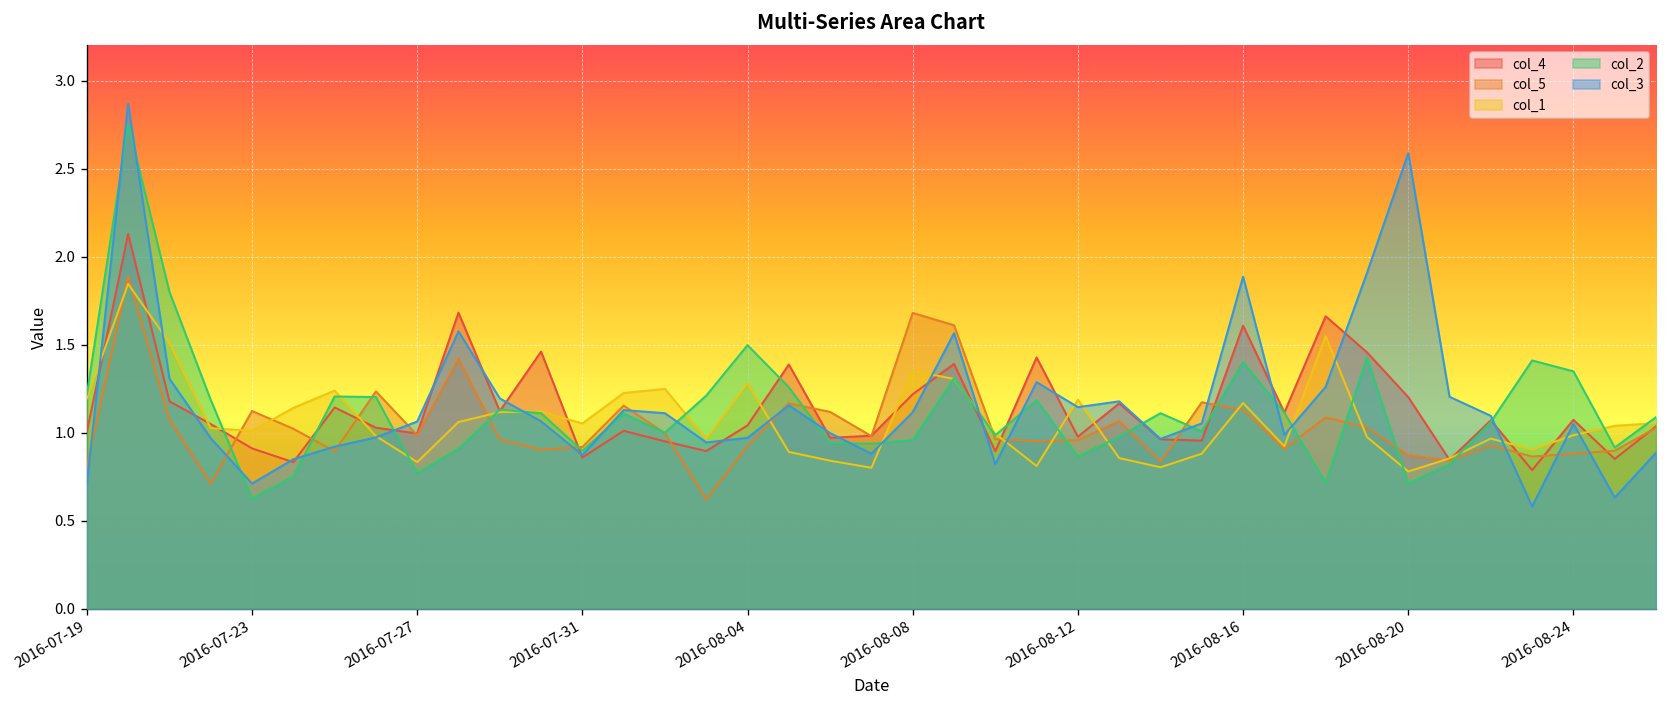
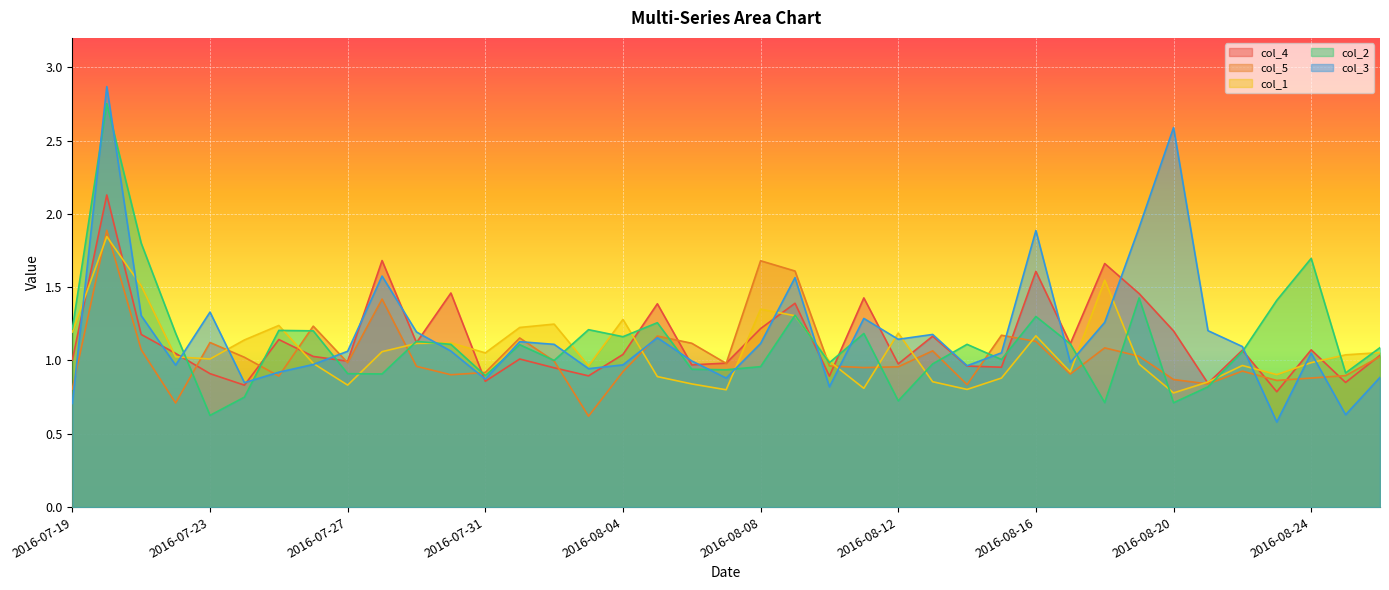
  {
    "col_2": {
      "2016-07-19": 1.22,
      "2016-07-23": 0.63,
-     "2016-07-27": 0.77,
+     "2016-07-27": 0.91,
      "2016-07-31": 0.90,
-     "2016-08-04": 1.50,
+     "2016-08-04": 1.16,
      "2016-08-08": 0.96,
-     "2016-08-12": 0.86,
-     "2016-08-16": 1.4,
+     "2016-08-12": 0.72,
+     "2016-08-16": 1.3,
      "2016-08-20": 0.71,
-     "2016-08-24": 1.35
+     "2016-08-24": 1.70
    },
    "col_3": {
      "2016-07-19": 0.71,
-     "2016-07-23": 0.71,
+     "2016-07-23": 1.33,
      "2016-07-27": 1.06,
      "2016-08-04": 0.97,
      "2016-08-08": 1.12,
      "2016-08-12": 1.14,
      "2016-08-16": 1.89,
      "2016-08-20": 2.59,
      "2016-08-24": 1.05
    }
  }
